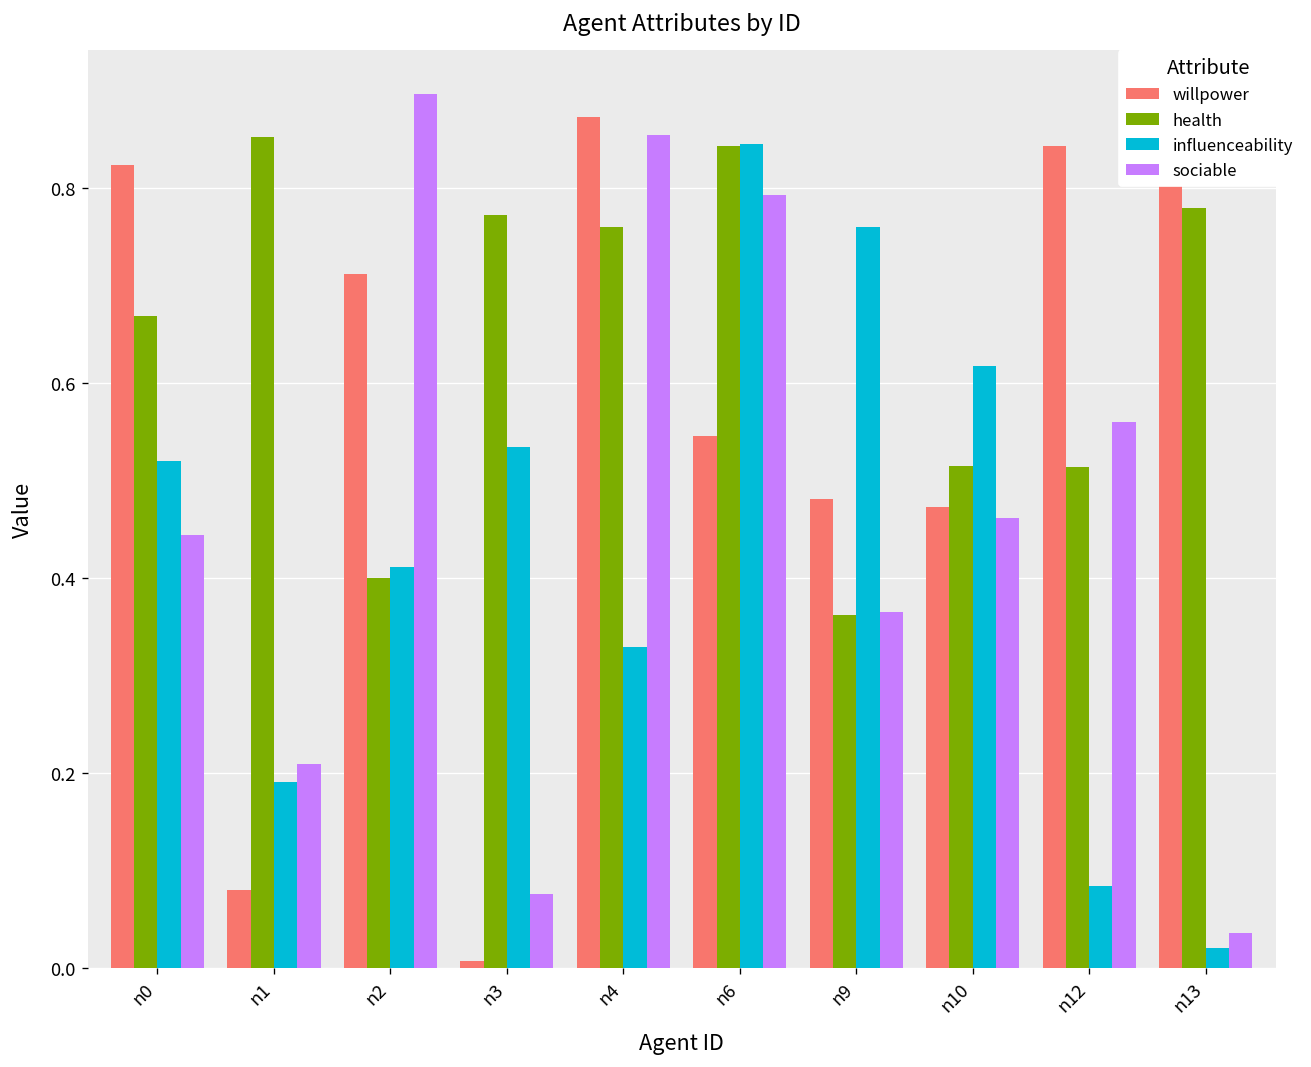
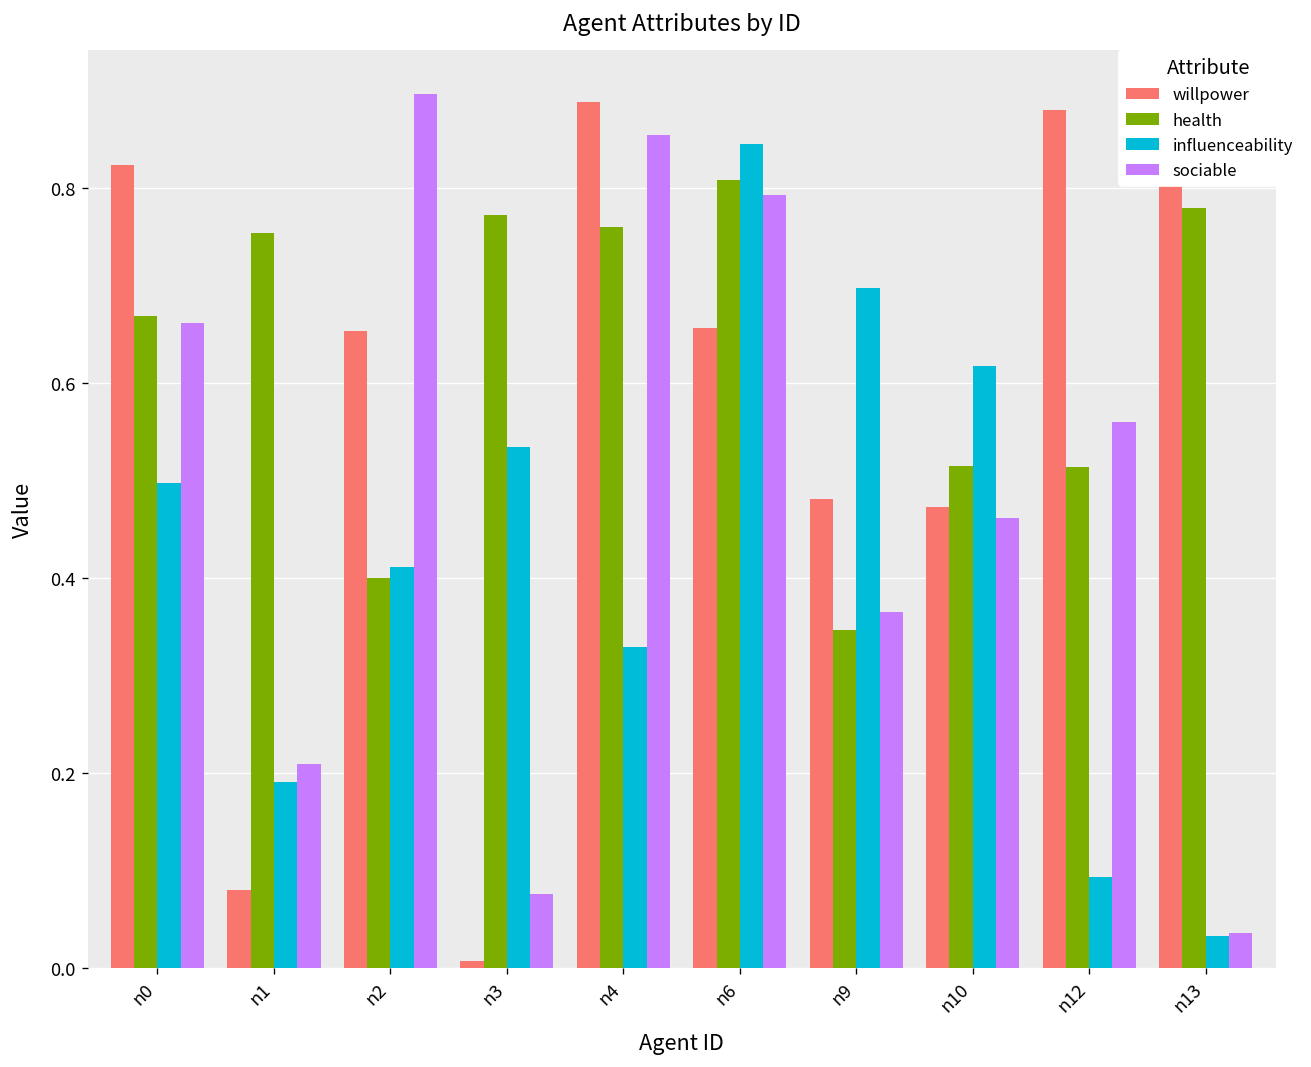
  {
    "willpower": {
      "n0": 0.82,
      "n1": 0.08,
-     "n2": 0.71,
+     "n2": 0.65,
      "n3": 0.01,
-     "n4": 0.87,
-     "n6": 0.55,
+     "n4": 0.89,
+     "n6": 0.66,
      "n9": 0.48,
      "n10": 0.47,
-     "n12": 0.84
+     "n12": 0.88
    },
    "health": {
      "n0": 0.67,
-     "n1": 0.85,
+     "n1": 0.75,
      "n2": 0.40,
      "n3": 0.77,
      "n4": 0.76,
-     "n6": 0.84,
-     "n9": 0.36,
+     "n6": 0.81,
+     "n9": 0.35,
      "n10": 0.52,
      "n12": 0.51,
      "n13": 0.78
    },
    "influenceability": {
-     "n0": 0.52,
+     "n0": 0.50,
      "n1": 0.19,
      "n2": 0.41,
      "n3": 0.54,
      "n4": 0.33,
      "n6": 0.85,
-     "n9": 0.76,
+     "n9": 0.70,
      "n10": 0.62,
-     "n12": 0.08,
-     "n13": 0.02
+     "n12": 0.09,
+     "n13": 0.03
    },
    "sociable": {
-     "n0": 0.45,
+     "n0": 0.66,
      "n1": 0.21,
      "n2": 0.90,
      "n3": 0.08,
      "n4": 0.86,
      "n6": 0.79,
      "n9": 0.37,
      "n10": 0.46,
      "n12": 0.56,
      "n13": 0.04
    }
  }
